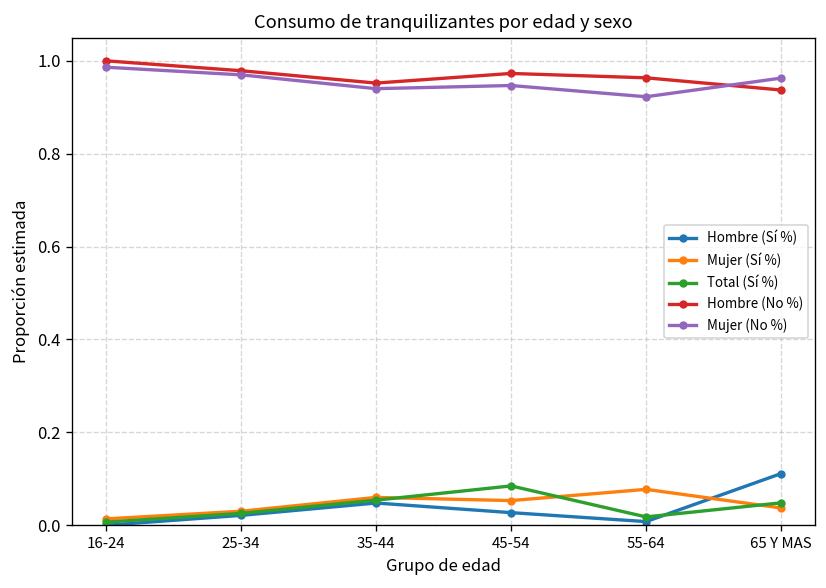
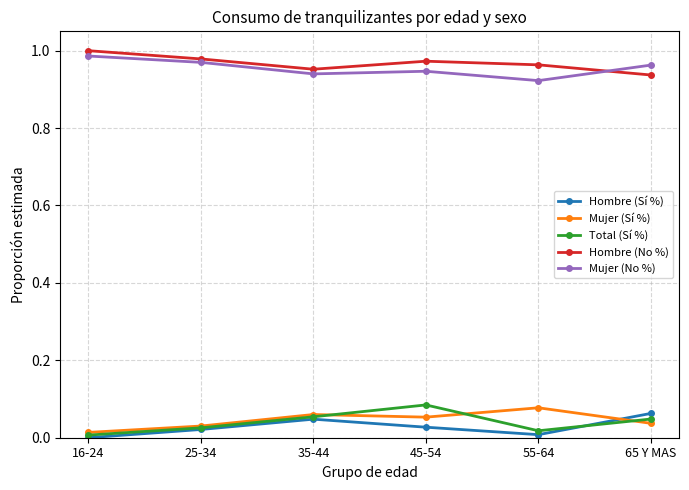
  {
    "Hombre (Sí %)": {
      "16-24": 0.00,
      "45-54": 0.03,
      "55-64": 0.01,
-     "65 Y MAS": 0.11
+     "65 Y MAS": 0.06
    },
    "Mujer (Sí %)": {
      "16-24": 0.01,
      "45-54": 0.05,
      "55-64": 0.08,
      "65 Y MAS": 0.04
    },
    "Total (Sí %)": {
      "16-24": 0.01,
      "45-54": 0.08,
      "55-64": 0.02,
      "65 Y MAS": 0.05
    },
    "Hombre (No %)": {
      "16-24": 1.00,
      "25-34": 0.98,
      "35-44": 0.95,
      "45-54": 0.97,
      "55-64": 0.96,
      "65 Y MAS": 0.94
    },
    "Mujer (No %)": {
      "16-24": 0.99,
      "25-34": 0.97,
      "35-44": 0.94,
      "45-54": 0.95,
      "55-64": 0.92,
      "65 Y MAS": 0.96
    }
  }
